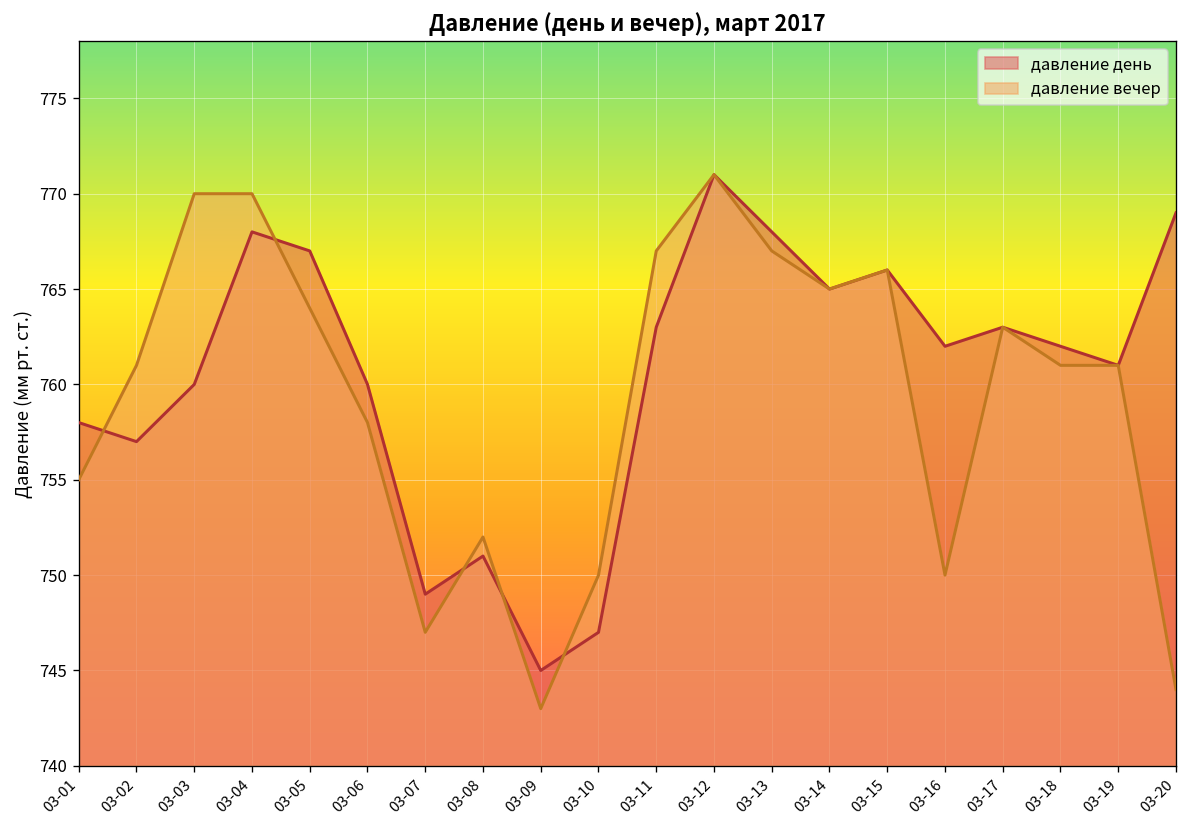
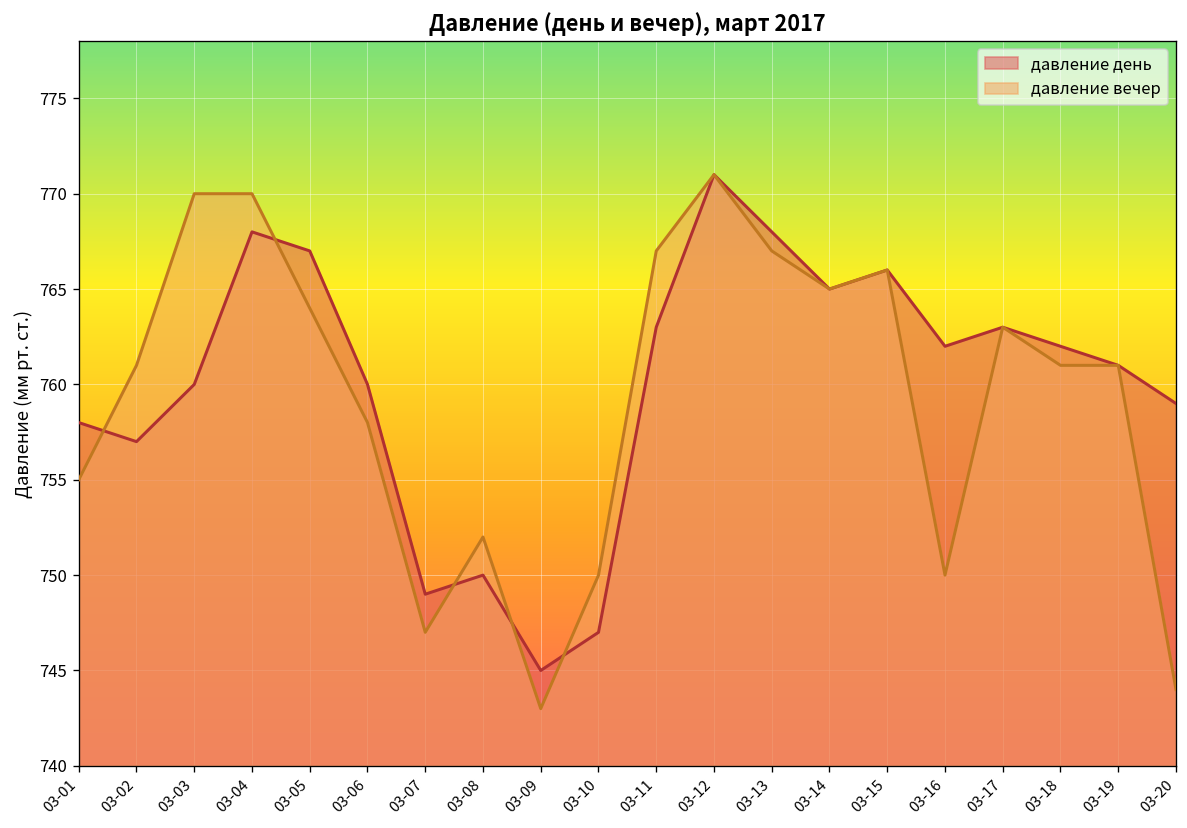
  {
    "давление день": {
      "03-01": 758,
      "03-02": 757,
      "03-03": 760,
      "03-04": 768,
      "03-05": 767,
      "03-06": 760,
      "03-07": 749,
-     "03-08": 751,
+     "03-08": 750,
      "03-09": 745,
      "03-10": 747,
      "03-11": 763,
      "03-13": 768,
      "03-16": 762,
      "03-18": 762,
-     "03-20": 769
+     "03-20": 759
    },
    "давление вечер": {
      "03-01": 755,
      "03-02": 761,
      "03-03": 770,
      "03-04": 770,
      "03-05": 764,
      "03-06": 758,
      "03-07": 747,
      "03-08": 752,
      "03-09": 743,
      "03-10": 750,
      "03-11": 767,
      "03-13": 767,
      "03-16": 750,
      "03-18": 761,
      "03-20": 744
    }
  }
